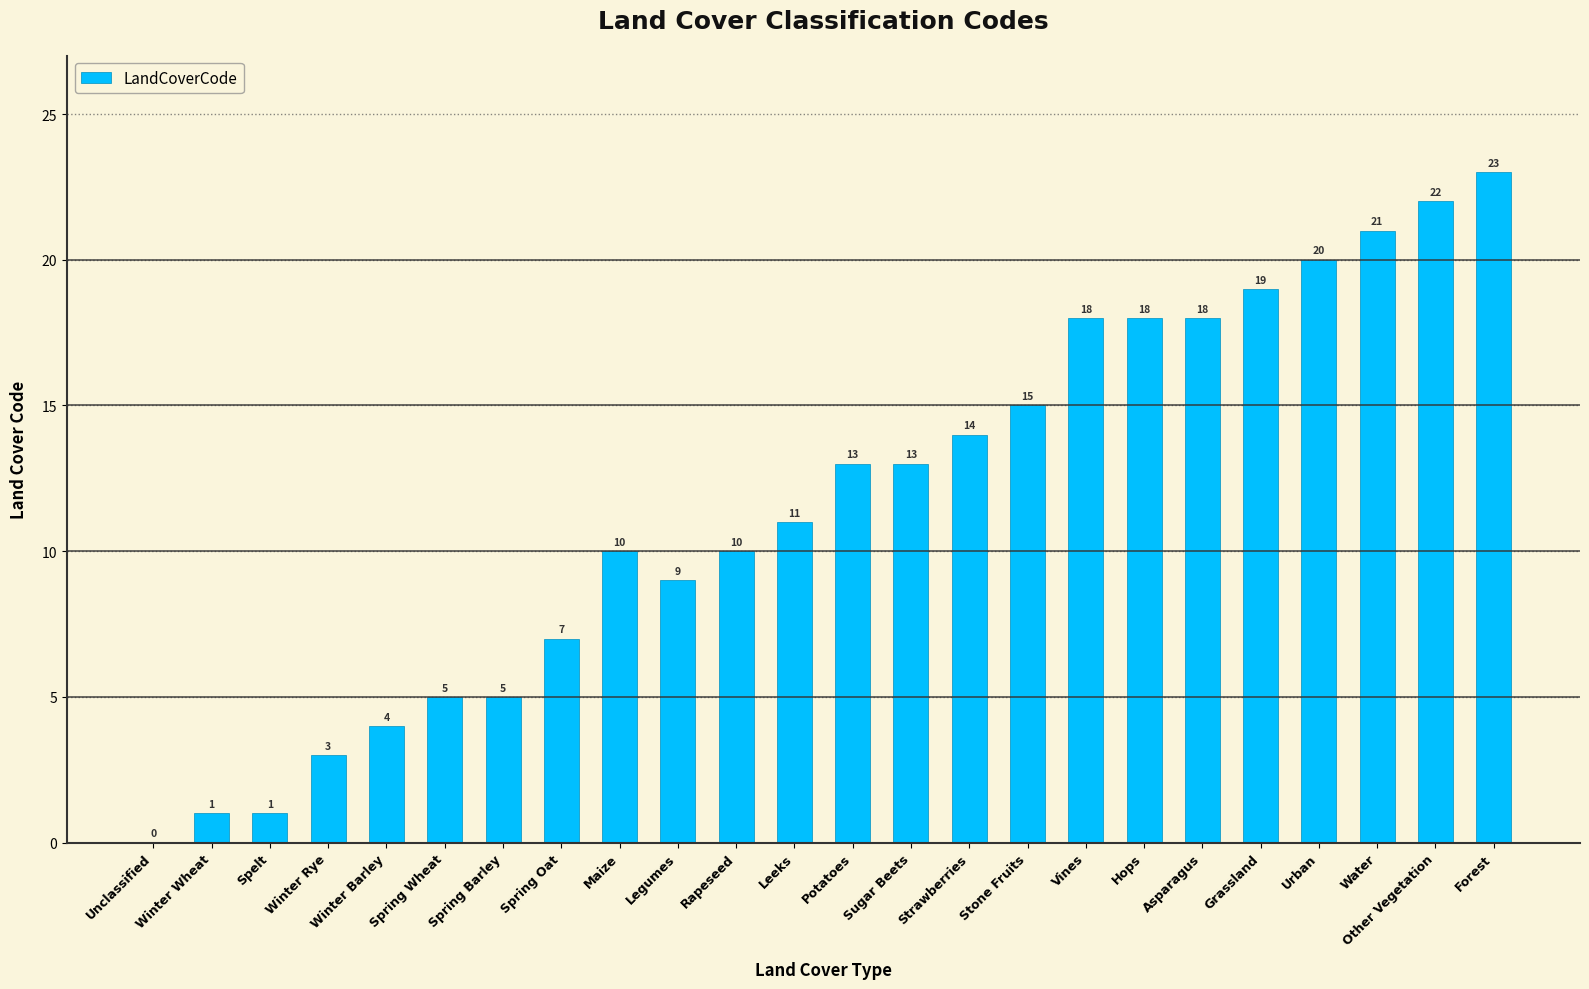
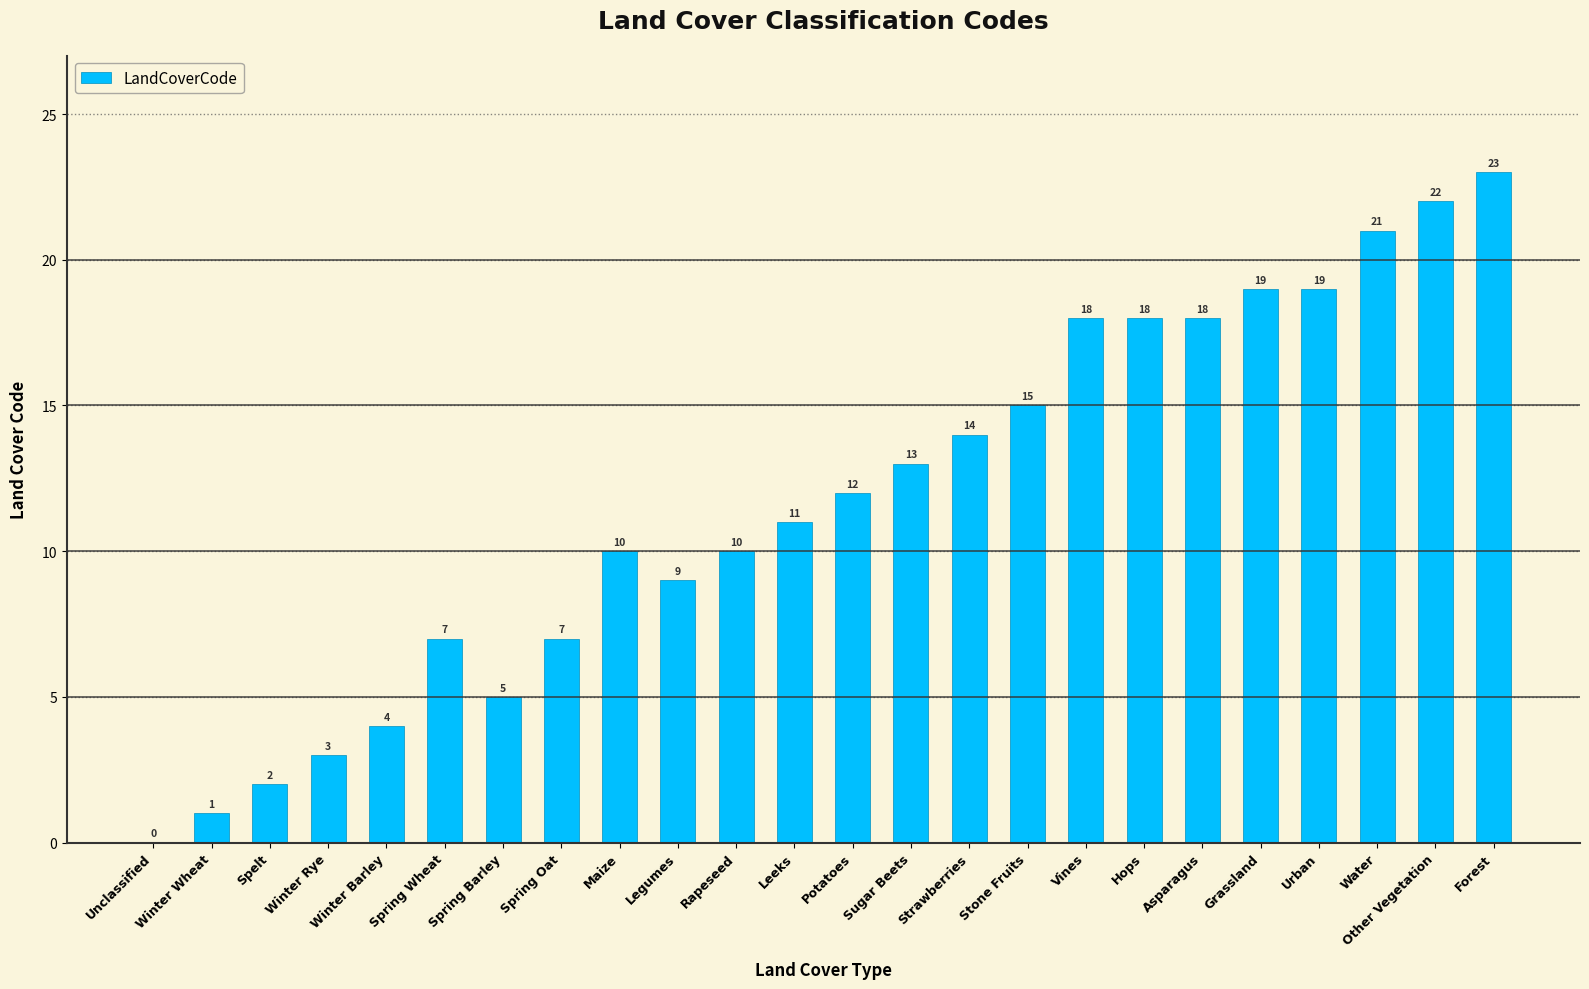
  {
    "Unclassified": 0,
    "Winter Wheat": 1,
-   "Spelt": 1,
+   "Spelt": 2,
    "Winter Rye": 3,
    "Winter Barley": 4,
-   "Spring Wheat": 5,
+   "Spring Wheat": 7,
    "Spring Barley": 5,
    "Spring Oat": 7,
    "Maize": 10,
    "Legumes": 9,
    "Rapeseed": 10,
    "Leeks": 11,
-   "Potatoes": 13,
+   "Potatoes": 12,
    "Sugar Beets": 13,
    "Strawberries": 14,
    "Stone Fruits": 15,
    "Vines": 18,
    "Hops": 18,
    "Asparagus": 18,
    "Grassland": 19,
-   "Urban": 20,
+   "Urban": 19,
    "Water": 21,
    "Other Vegetation": 22,
    "Forest": 23
  }
